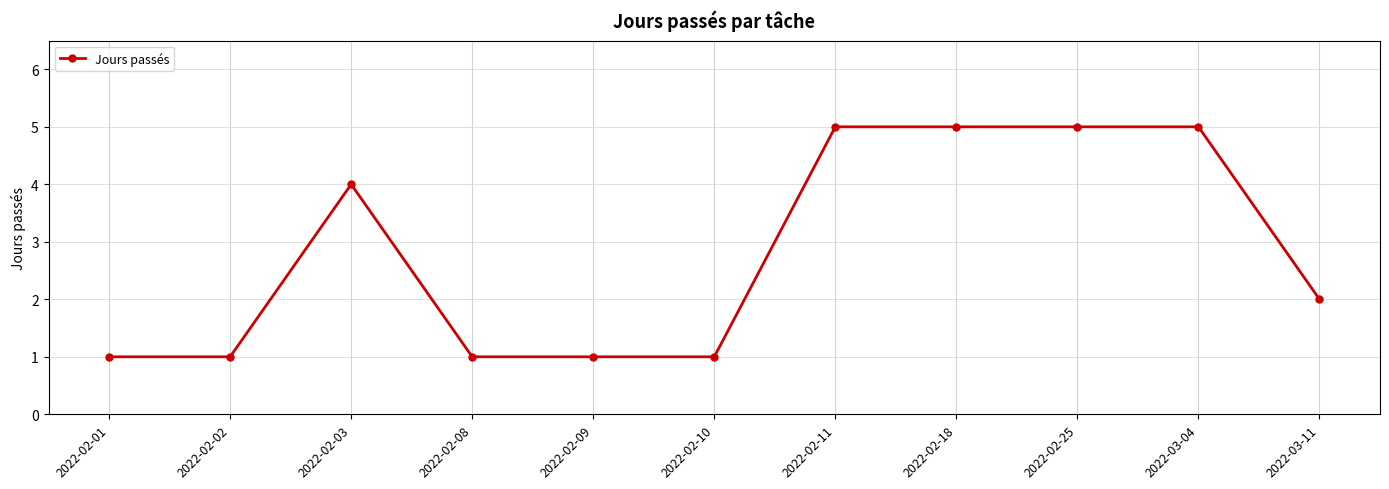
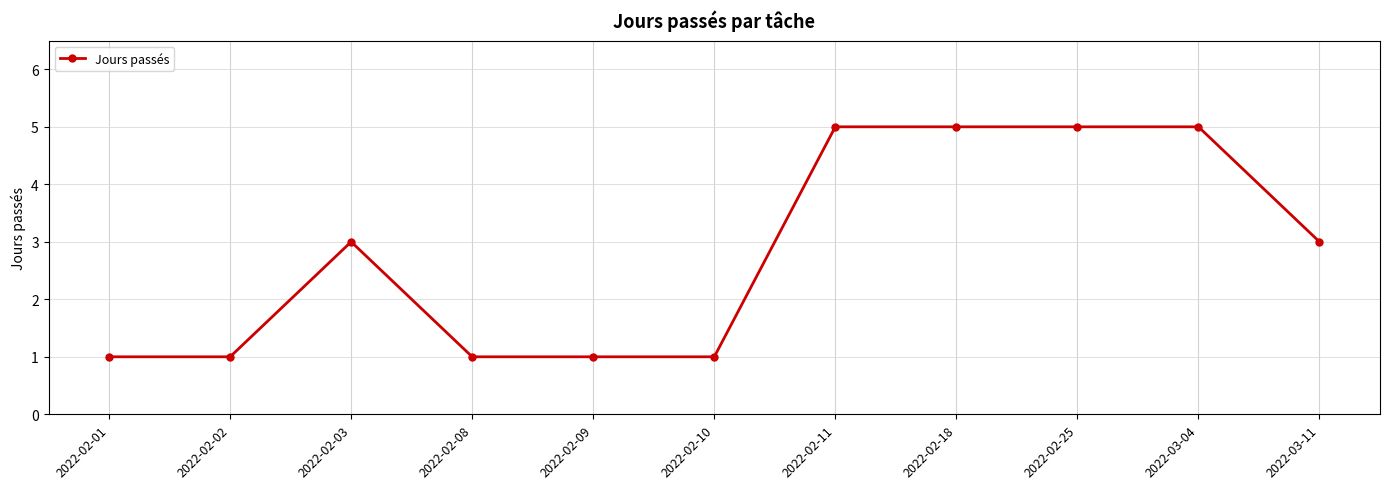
  {
    "2022-02-01": 1,
    "2022-02-02": 1,
-   "2022-02-03": 4,
+   "2022-02-03": 3,
    "2022-02-08": 1,
    "2022-02-09": 1,
    "2022-02-10": 1,
    "2022-02-11": 5,
    "2022-02-18": 5,
    "2022-02-25": 5,
    "2022-03-04": 5,
-   "2022-03-11": 2
+   "2022-03-11": 3
  }
